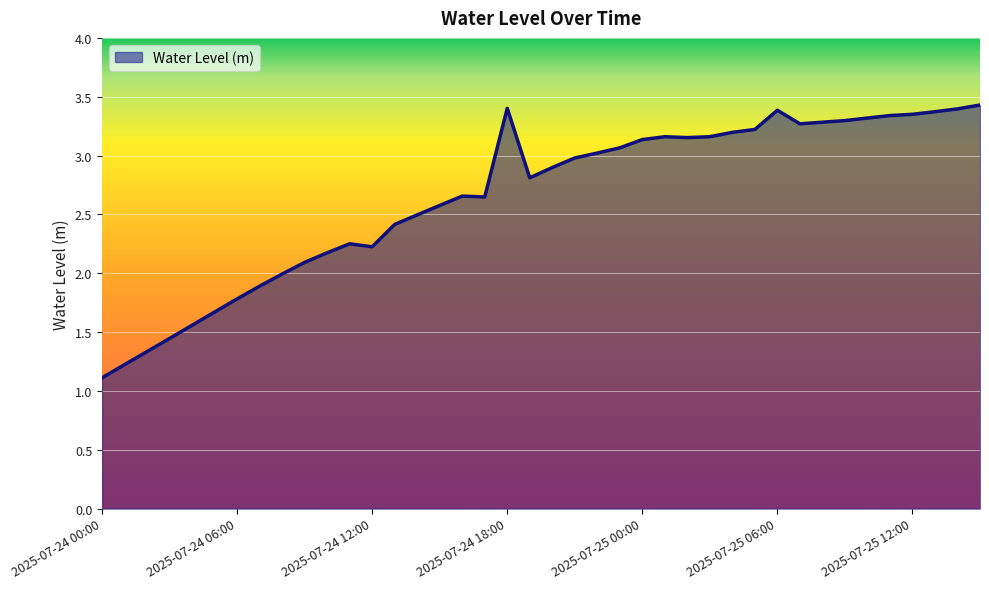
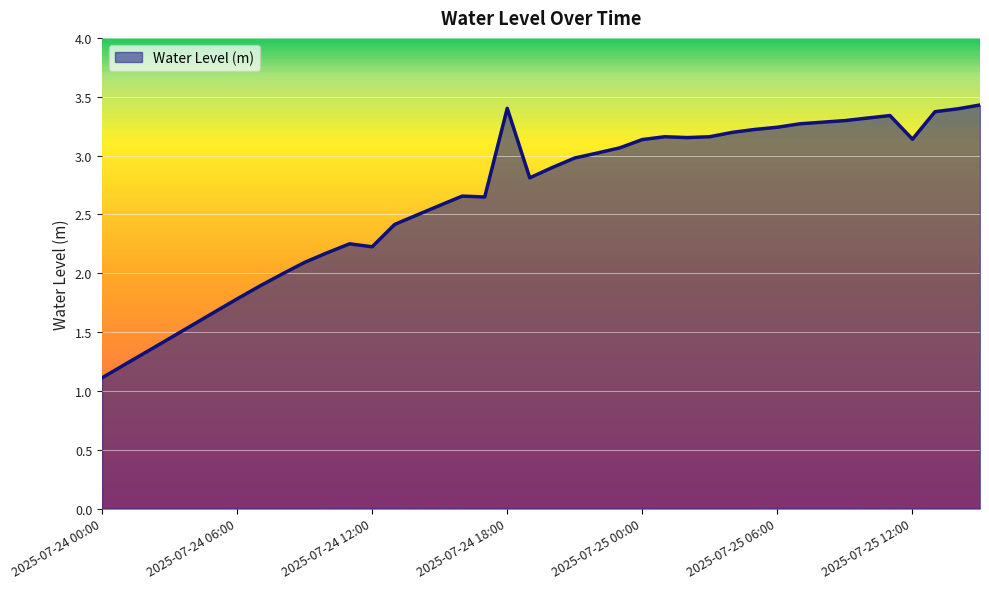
  {
    "2025-07-24 00:00": 1.11,
    "2025-07-24 06:00": 1.78,
    "2025-07-24 12:00": 2.22,
    "2025-07-24 18:00": 3.40,
    "2025-07-25 00:00": 3.14,
-   "2025-07-25 06:00": 3.39,
-   "2025-07-25 12:00": 3.35
+   "2025-07-25 06:00": 3.24,
+   "2025-07-25 12:00": 3.14
  }
